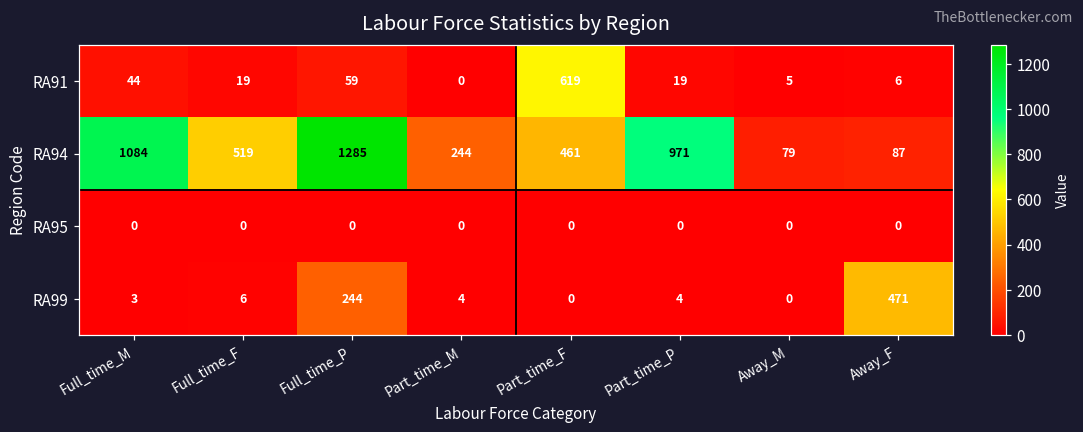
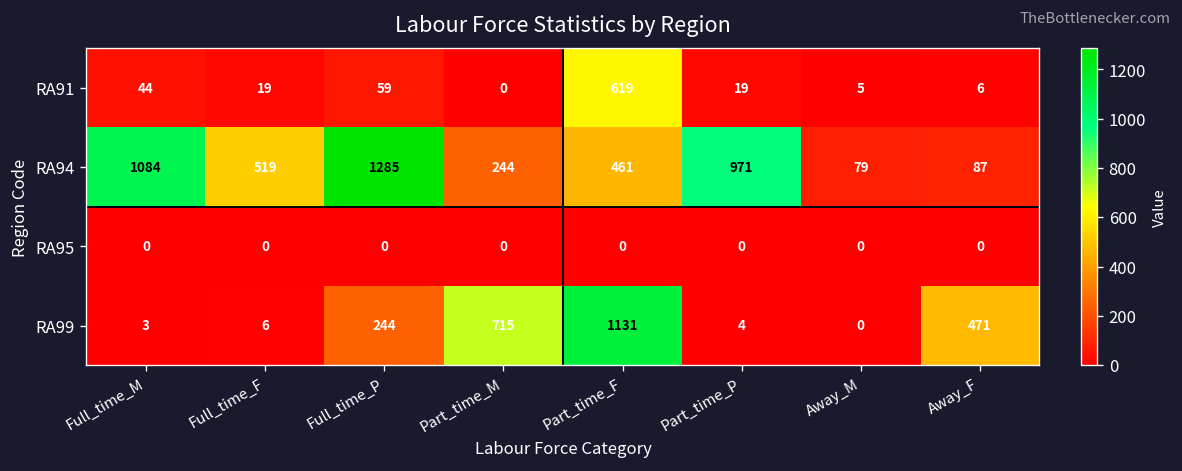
  {
    "RA91": {
      "Full_time_M": 44,
      "Full_time_F": 19,
      "Full_time_P": 59,
      "Part_time_M": 0,
      "Part_time_F": 619,
      "Part_time_P": 19,
      "Away_M": 5,
      "Away_F": 6
    },
    "RA94": {
      "Full_time_M": 1084,
      "Full_time_F": 519,
      "Full_time_P": 1285,
      "Part_time_M": 244,
      "Part_time_F": 461,
      "Part_time_P": 971,
      "Away_M": 79,
      "Away_F": 87
    },
    "RA95": {
      "Full_time_M": 0,
      "Full_time_F": 0,
      "Full_time_P": 0,
      "Part_time_M": 0,
      "Part_time_F": 0,
      "Part_time_P": 0,
      "Away_M": 0,
      "Away_F": 0
    },
    "RA99": {
      "Full_time_M": 3,
      "Full_time_F": 6,
      "Full_time_P": 244,
-     "Part_time_M": 4,
-     "Part_time_F": 0,
+     "Part_time_M": 715,
+     "Part_time_F": 1131,
      "Part_time_P": 4,
      "Away_M": 0,
      "Away_F": 471
    }
  }
